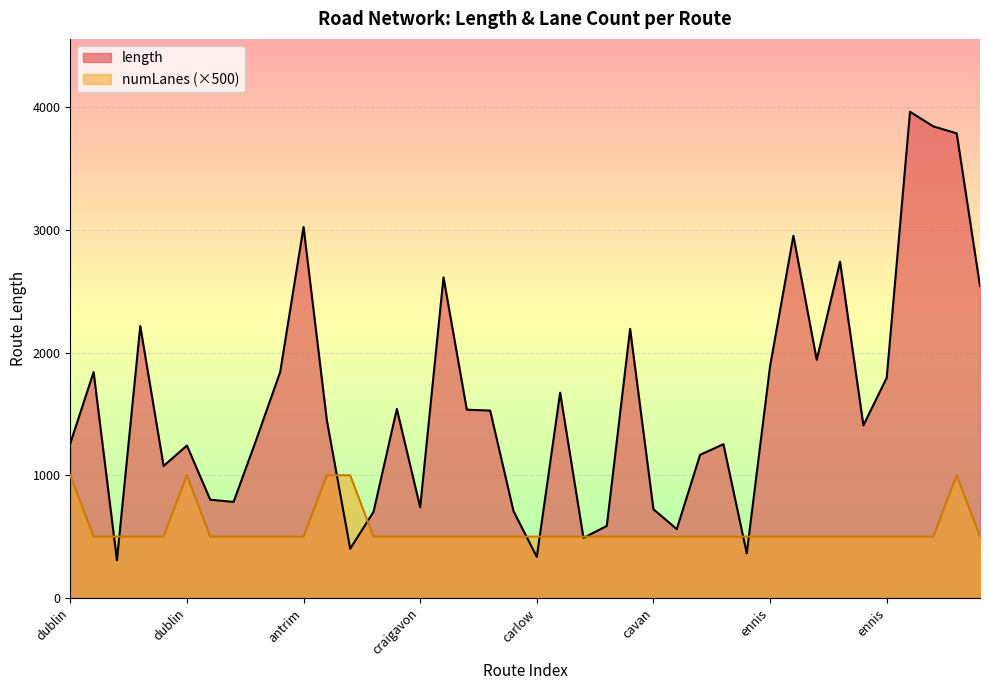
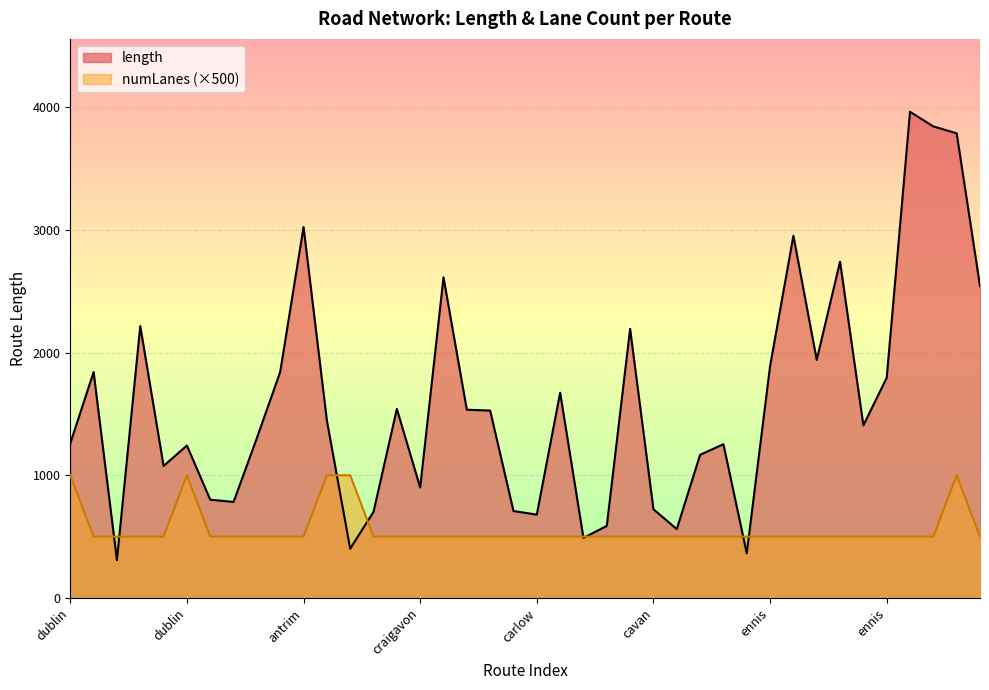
  {
    "length": {
      "antrim": 3020,
-     "craigavon": 740,
-     "carlow": 330,
+     "craigavon": 900,
+     "carlow": 680,
      "cavan": 720
    },
    "numLanes (×500)": {
      "antrim": 500,
      "craigavon": 500,
      "carlow": 500,
      "cavan": 500
    }
  }
